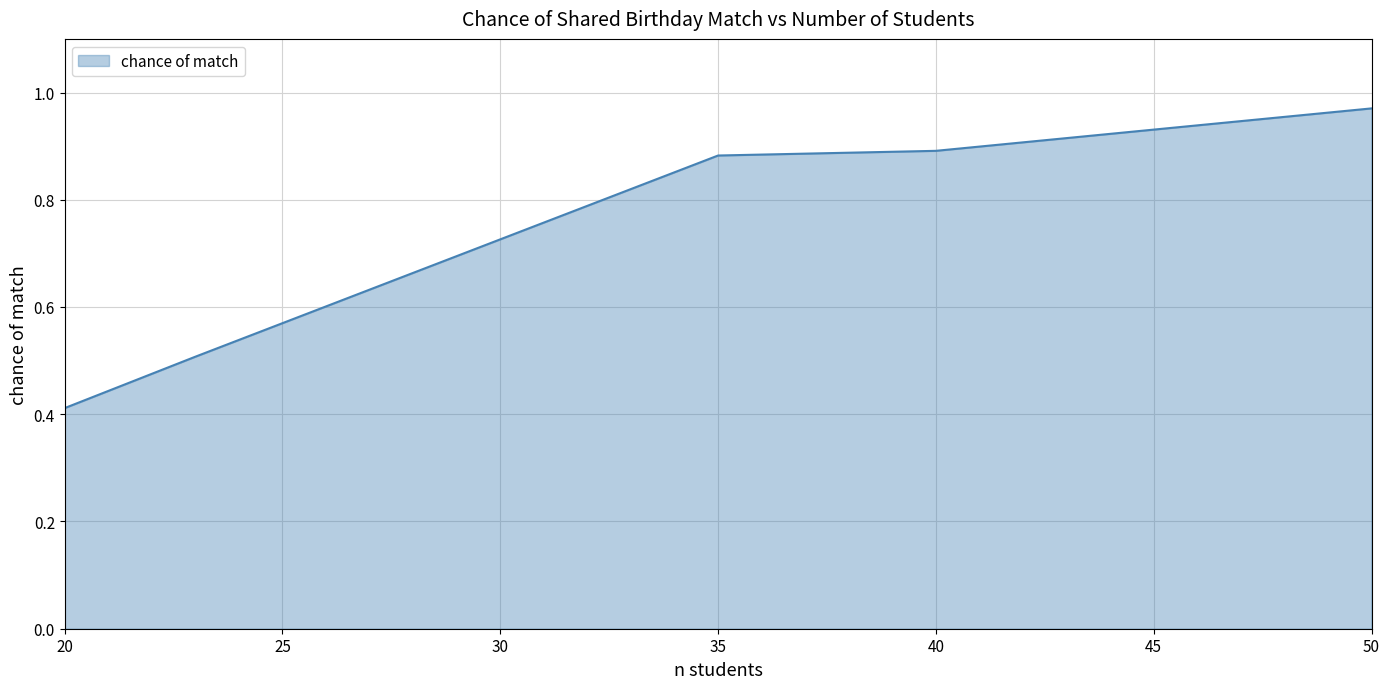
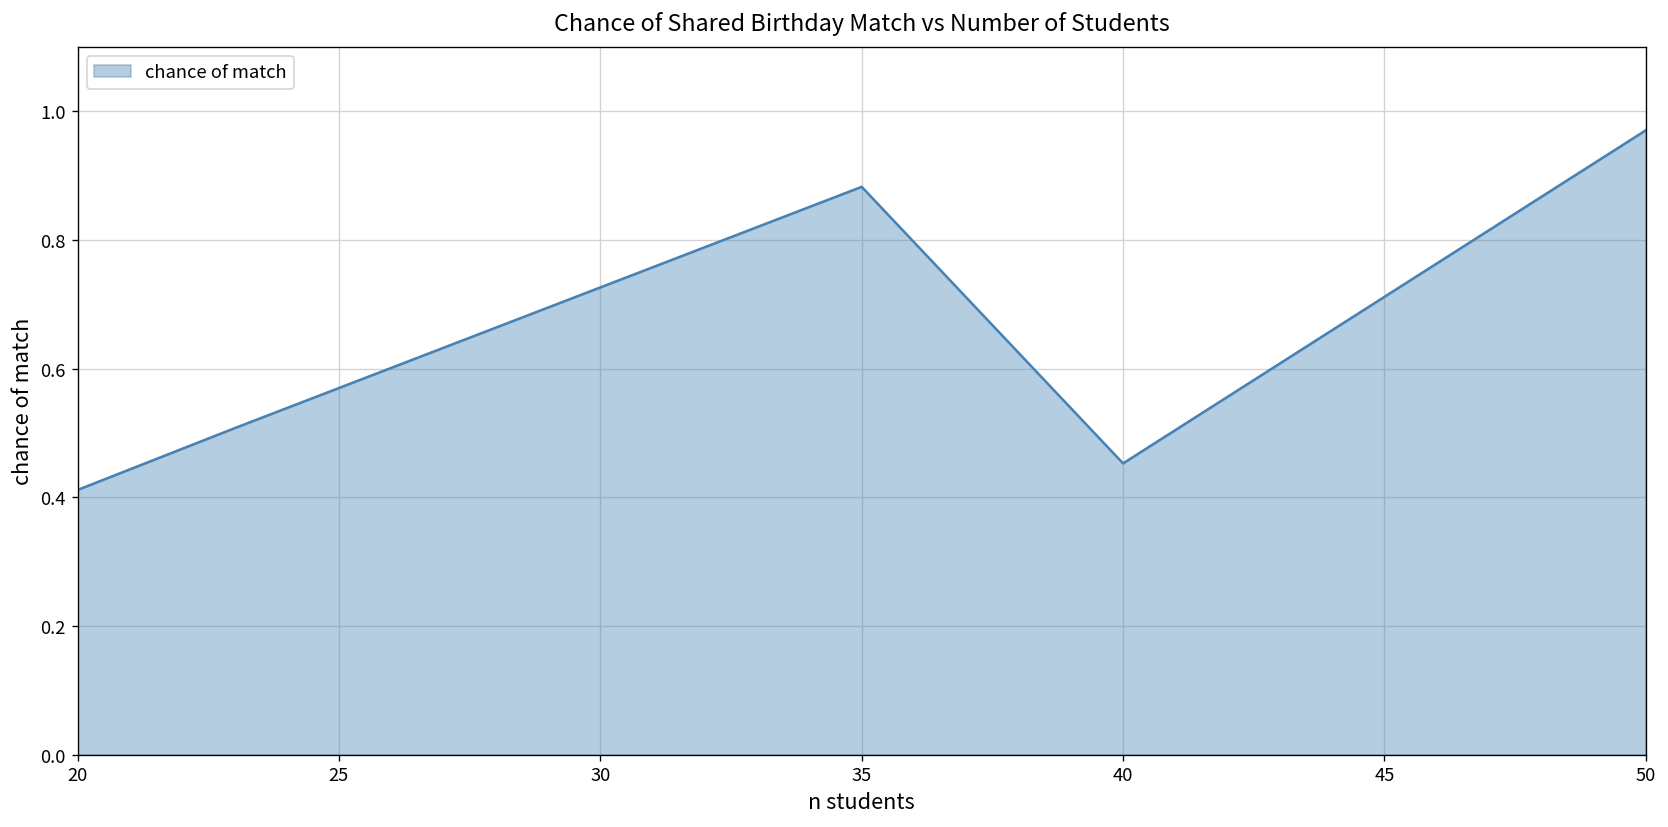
  {
    "20": 0.41,
    "35": 0.88,
-   "40": 0.89,
+   "40": 0.45,
    "50": 0.97
  }
